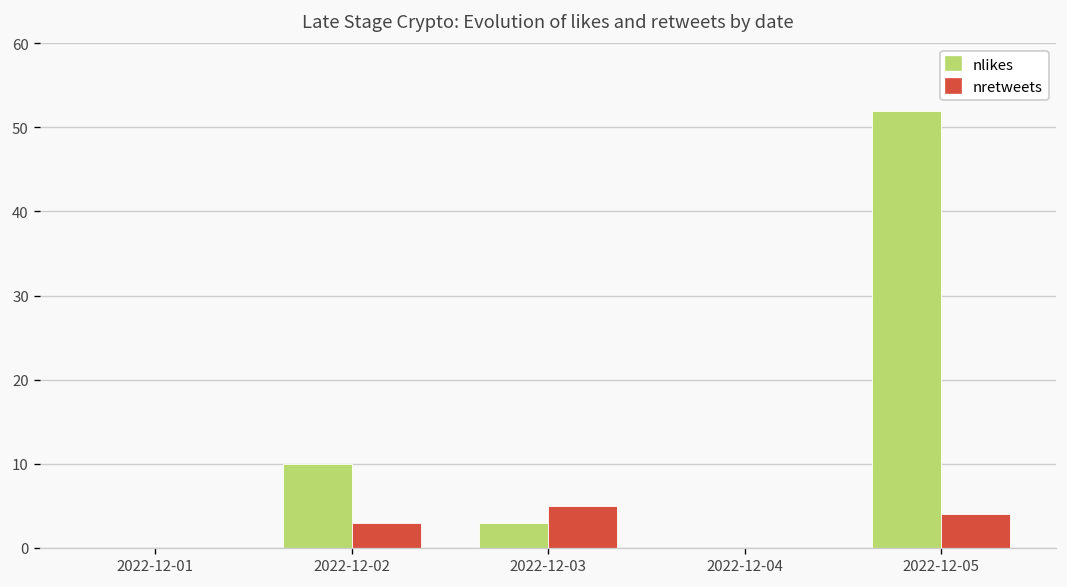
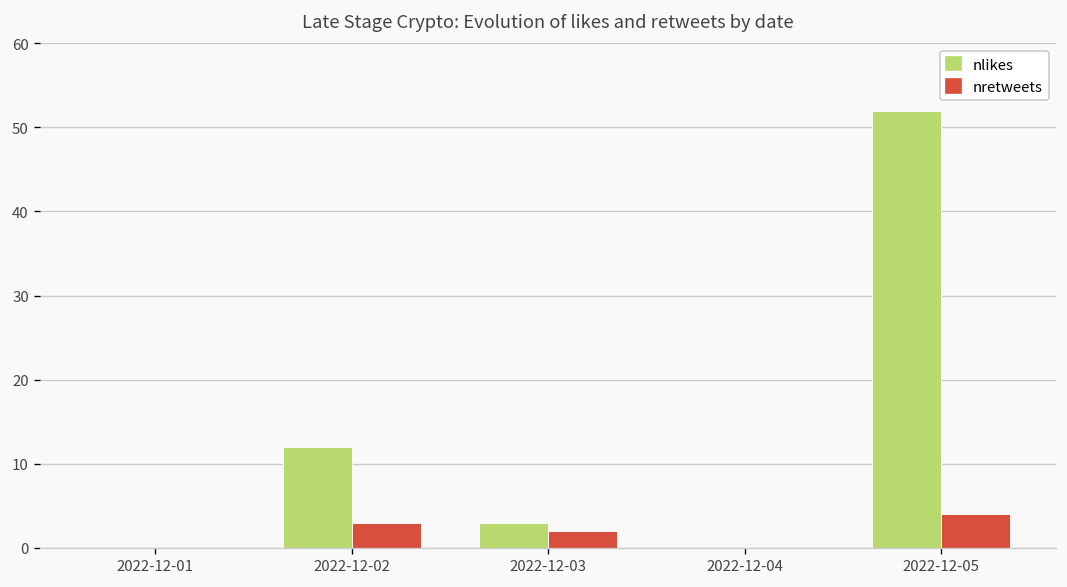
  {
    "nlikes": {
      "2022-12-01": 0,
-     "2022-12-02": 10,
+     "2022-12-02": 12,
      "2022-12-03": 3,
      "2022-12-04": 0,
      "2022-12-05": 52
    },
    "nretweets": {
      "2022-12-01": 0,
      "2022-12-02": 3,
-     "2022-12-03": 5,
+     "2022-12-03": 2,
      "2022-12-04": 0,
      "2022-12-05": 4
    }
  }
